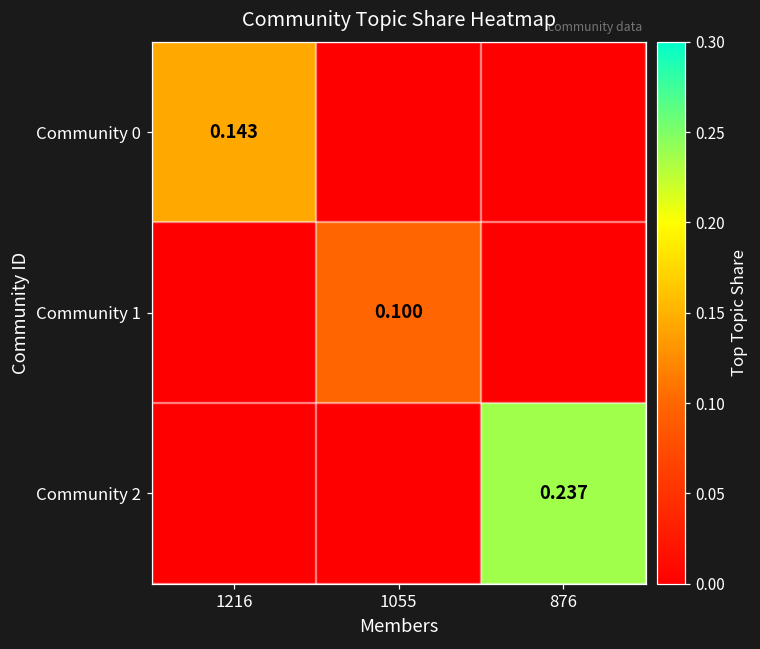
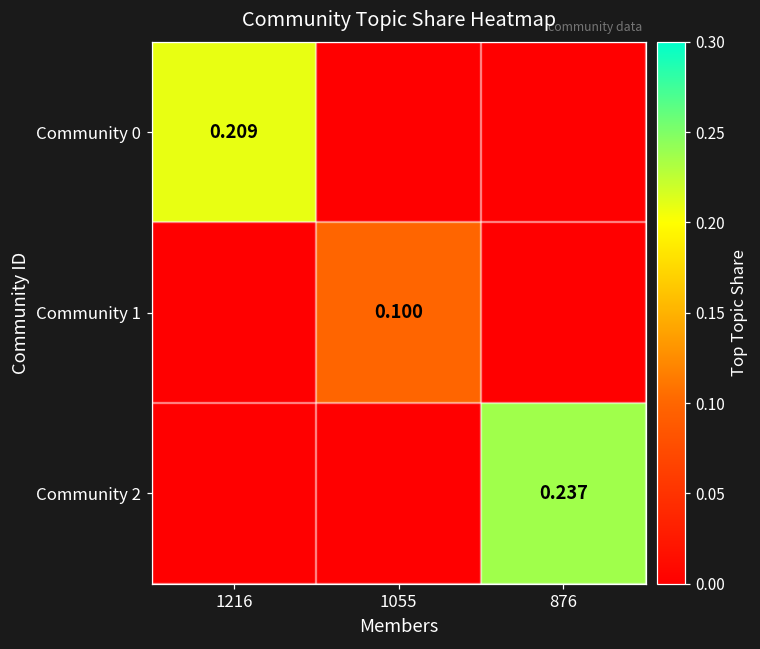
  {
    "Community 0": {
-     "1216": 0.143
+     "1216": 0.209
    },
    "Community 1": {
      "1055": 0.100
    },
    "Community 2": {
      "876": 0.237
    }
  }
